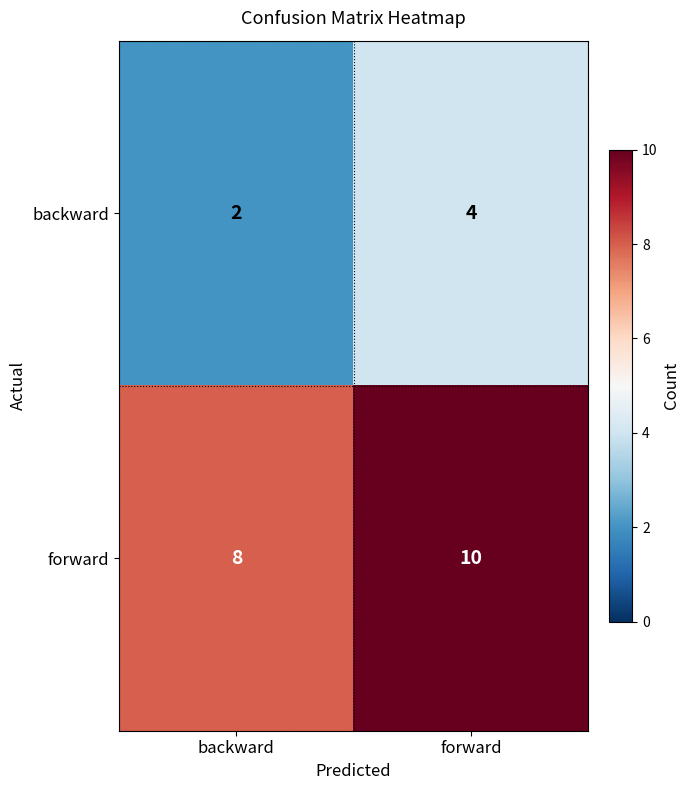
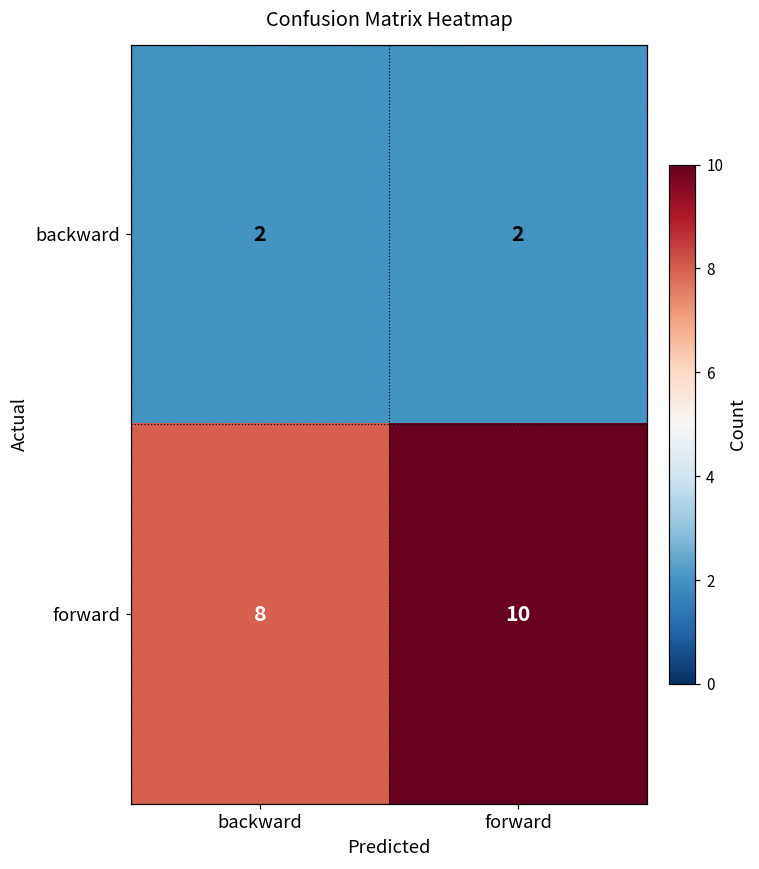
  {
    "backward": {
      "backward": 2,
-     "forward": 4
+     "forward": 2
    },
    "forward": {
      "backward": 8,
      "forward": 10
    }
  }
